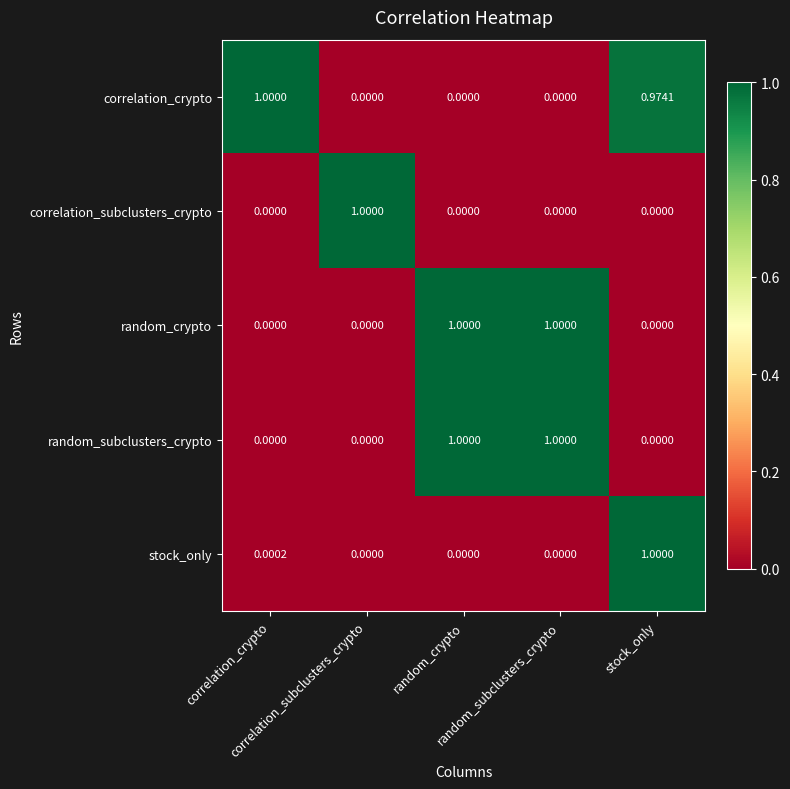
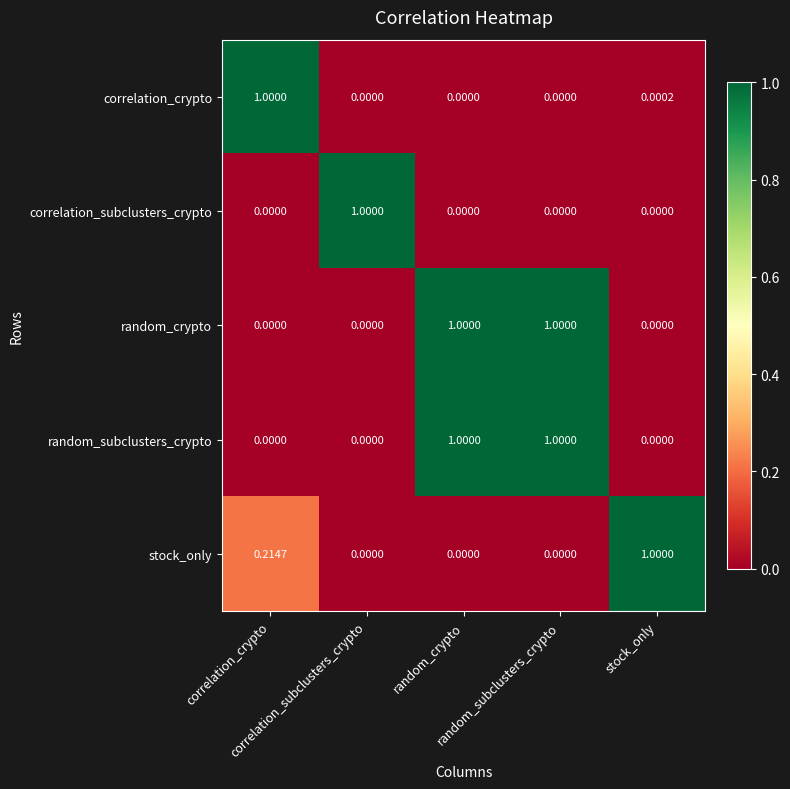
  {
    "correlation_crypto": {
      "correlation_crypto": 1.0000,
      "correlation_subclusters_crypto": 0.0000,
      "random_crypto": 0.0000,
      "random_subclusters_crypto": 0.0000,
-     "stock_only": 0.9741
+     "stock_only": 0.0002
    },
    "correlation_subclusters_crypto": {
      "correlation_crypto": 0.0000,
      "correlation_subclusters_crypto": 1.0000,
      "random_crypto": 0.0000,
      "random_subclusters_crypto": 0.0000,
      "stock_only": 0.0000
    },
    "random_crypto": {
      "correlation_crypto": 0.0000,
      "correlation_subclusters_crypto": 0.0000,
      "random_crypto": 1.0000,
      "random_subclusters_crypto": 1.0000,
      "stock_only": 0.0000
    },
    "random_subclusters_crypto": {
      "correlation_crypto": 0.0000,
      "correlation_subclusters_crypto": 0.0000,
      "random_crypto": 1.0000,
      "random_subclusters_crypto": 1.0000,
      "stock_only": 0.0000
    },
    "stock_only": {
-     "correlation_crypto": 0.0002,
+     "correlation_crypto": 0.2147,
      "correlation_subclusters_crypto": 0.0000,
      "random_crypto": 0.0000,
      "random_subclusters_crypto": 0.0000,
      "stock_only": 1.0000
    }
  }
